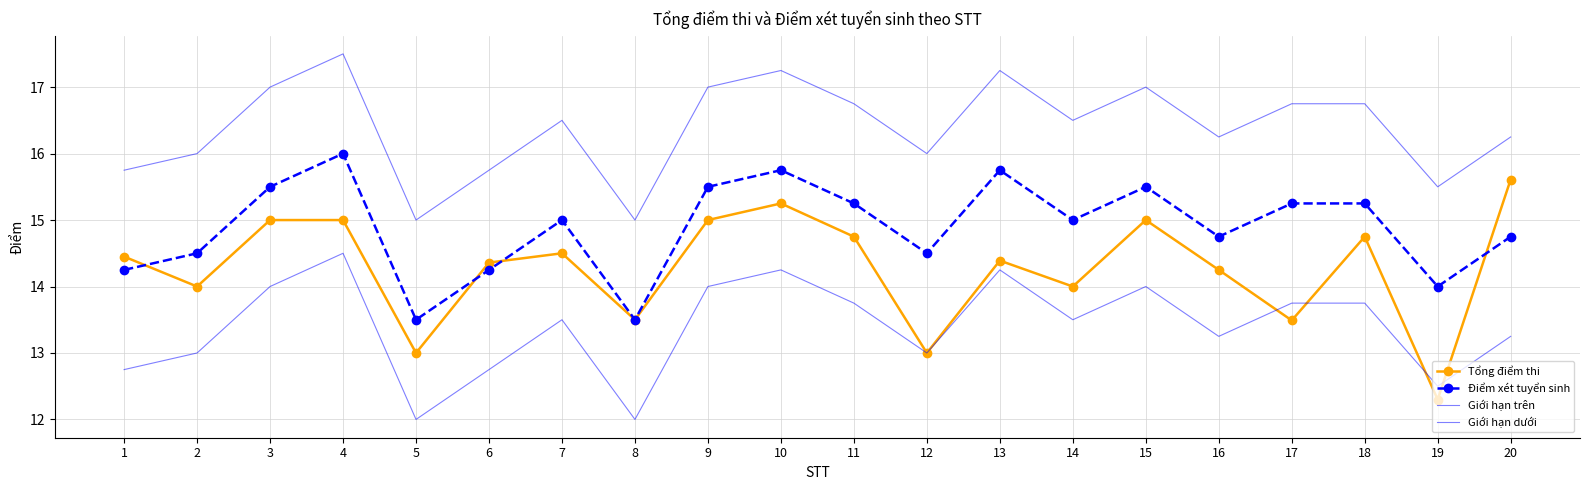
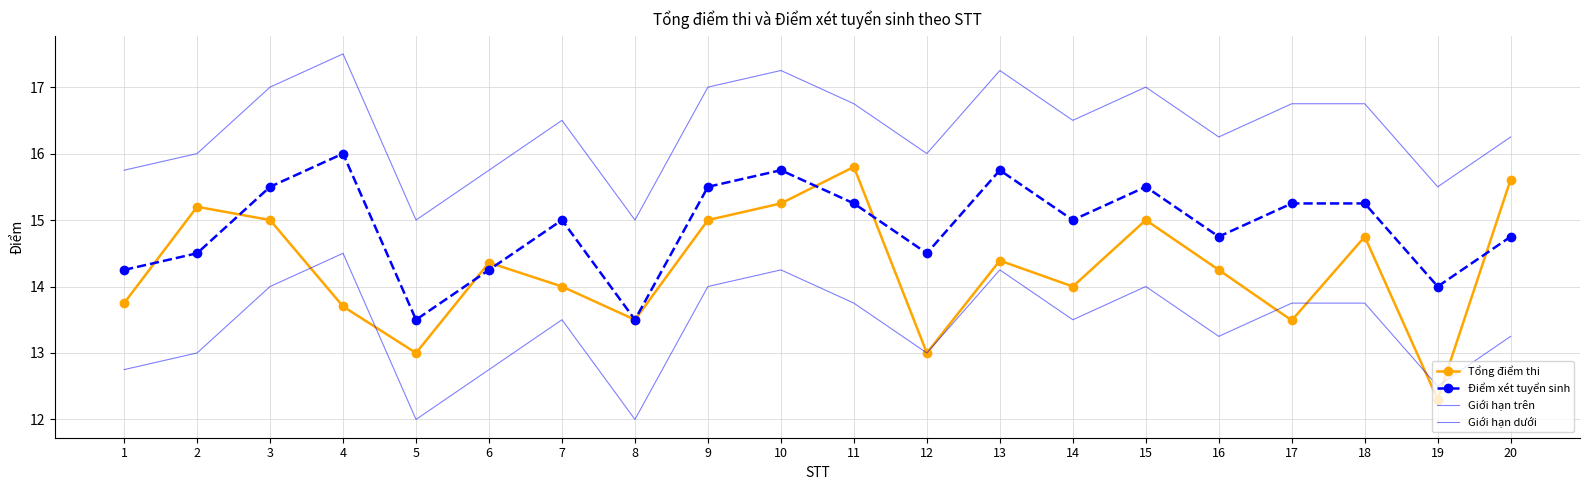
  {
    "Tổng điểm thi": {
-     "1": 14.5,
-     "2": 14.0,
+     "1": 13.8,
+     "2": 15.2,
      "3": 15.0,
-     "4": 15.0,
+     "4": 13.7,
      "5": 13.0,
      "6": 14.4,
-     "7": 14.5,
+     "7": 14.0,
      "9": 15.0,
      "10": 15.3,
-     "11": 14.8,
+     "11": 15.8,
      "13": 14.4,
      "14": 14.0,
      "15": 15.0,
      "16": 14.3,
      "17": 13.5,
      "18": 14.8,
      "20": 15.6
    }
  }
